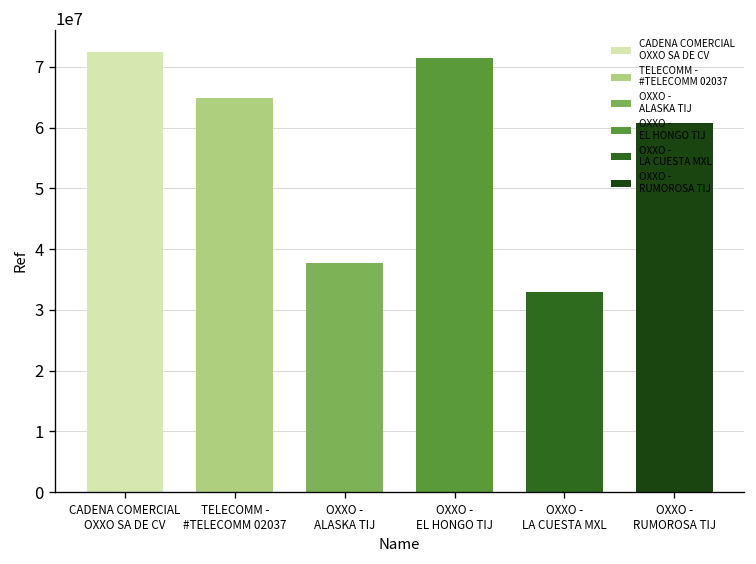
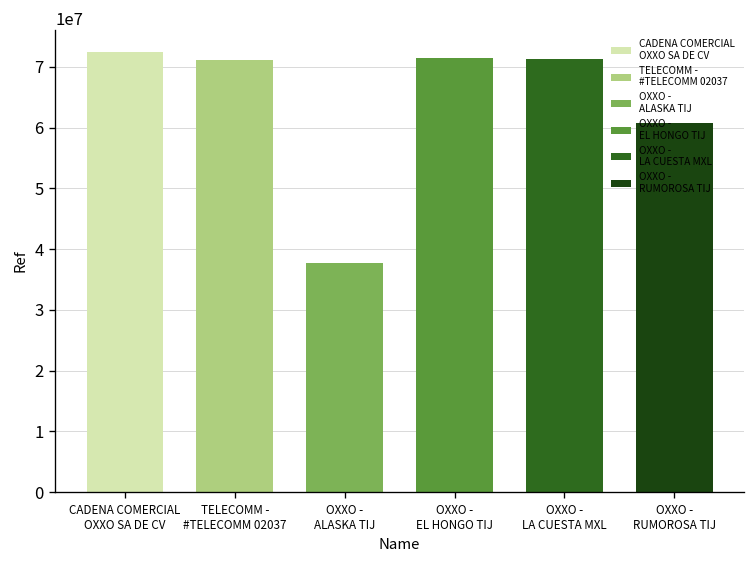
  {
    "CADENA COMERCIAL OXXO SA DE CV": 72000000,
-   "TELECOMM - #TELECOMM 02037": 65000000,
+   "TELECOMM - #TELECOMM 02037": 71000000,
    "OXXO - ALASKA TIJ": 38000000,
    "OXXO - EL HONGO TIJ": 71000000,
-   "OXXO - LA CUESTA MXL": 33000000,
+   "OXXO - LA CUESTA MXL": 71000000,
    "OXXO - RUMOROSA TIJ": 61000000
  }
